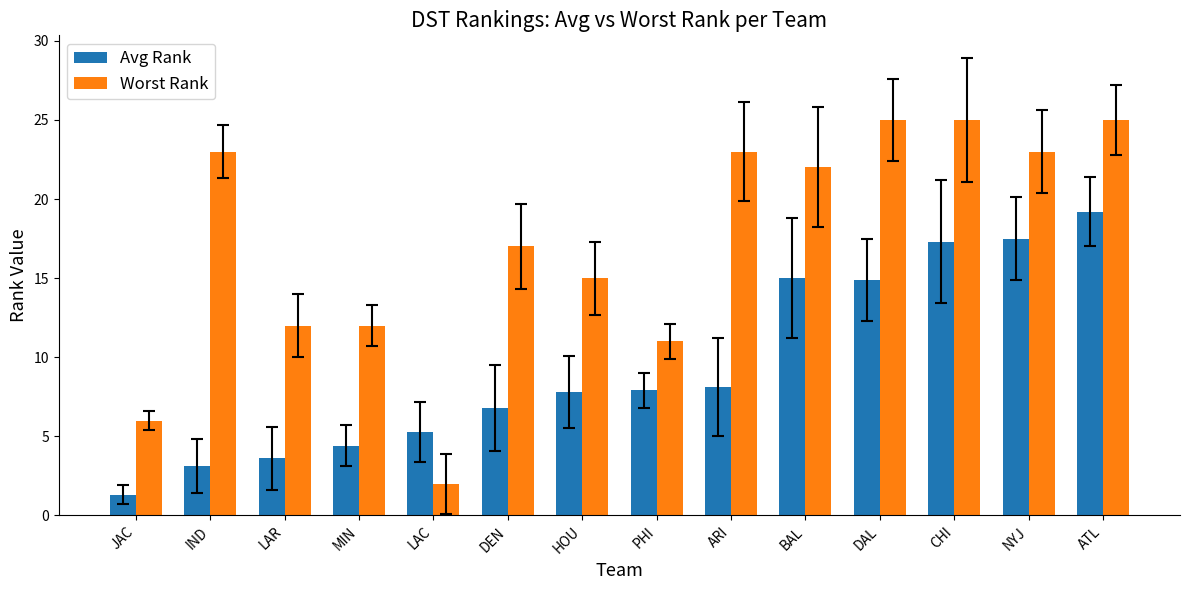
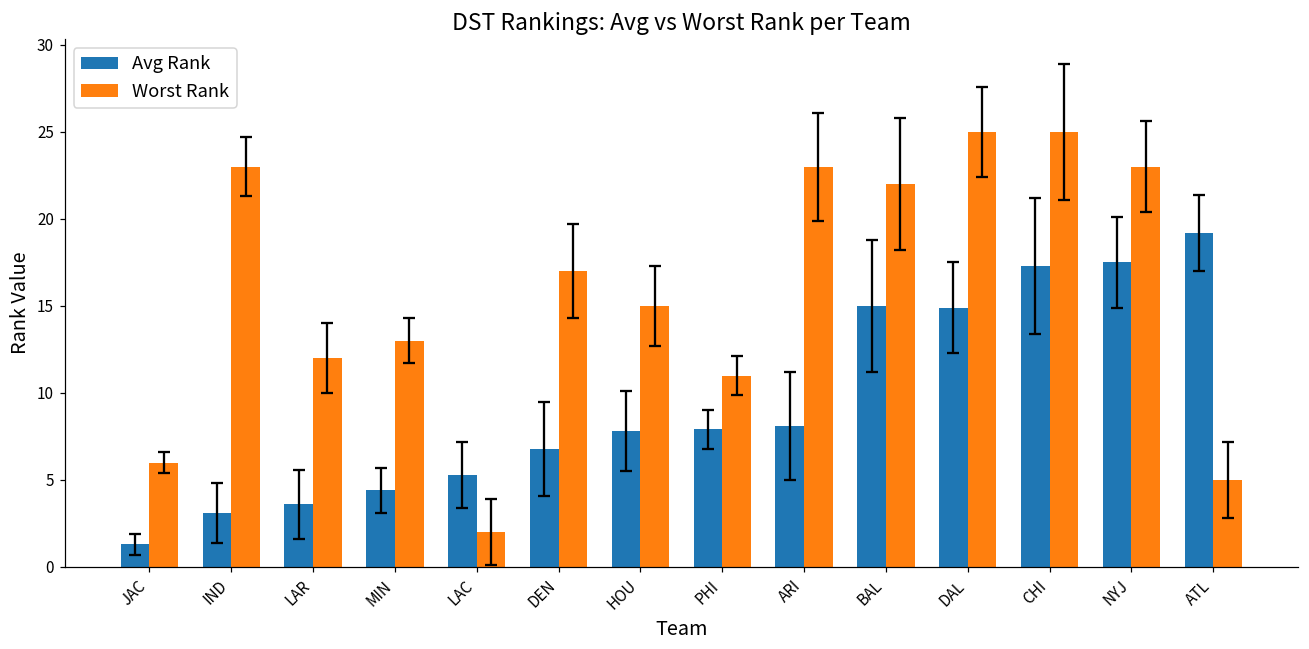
  {
    "Worst Rank": {
      "JAC": 6,
      "IND": 23,
      "LAR": 12,
-     "MIN": 12,
+     "MIN": 13,
      "LAC": 2,
      "DEN": 17,
      "HOU": 15,
      "PHI": 11,
      "ARI": 23,
      "BAL": 22,
      "DAL": 25,
      "CHI": 25,
      "NYJ": 23,
-     "ATL": 25
+     "ATL": 5
    }
  }
